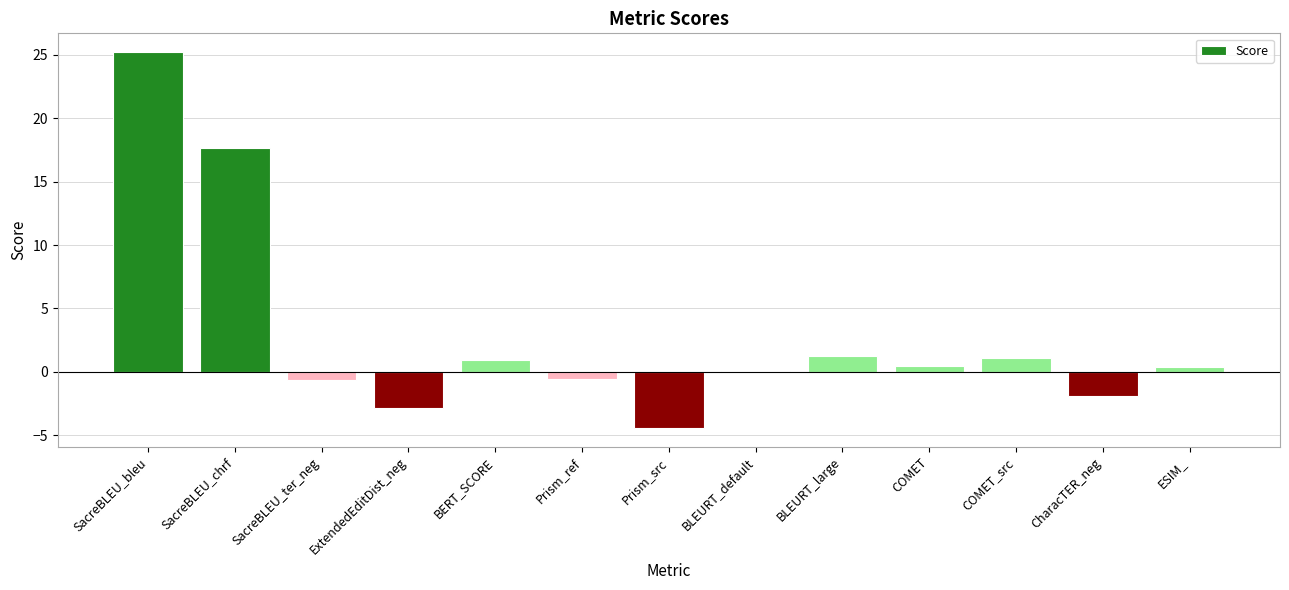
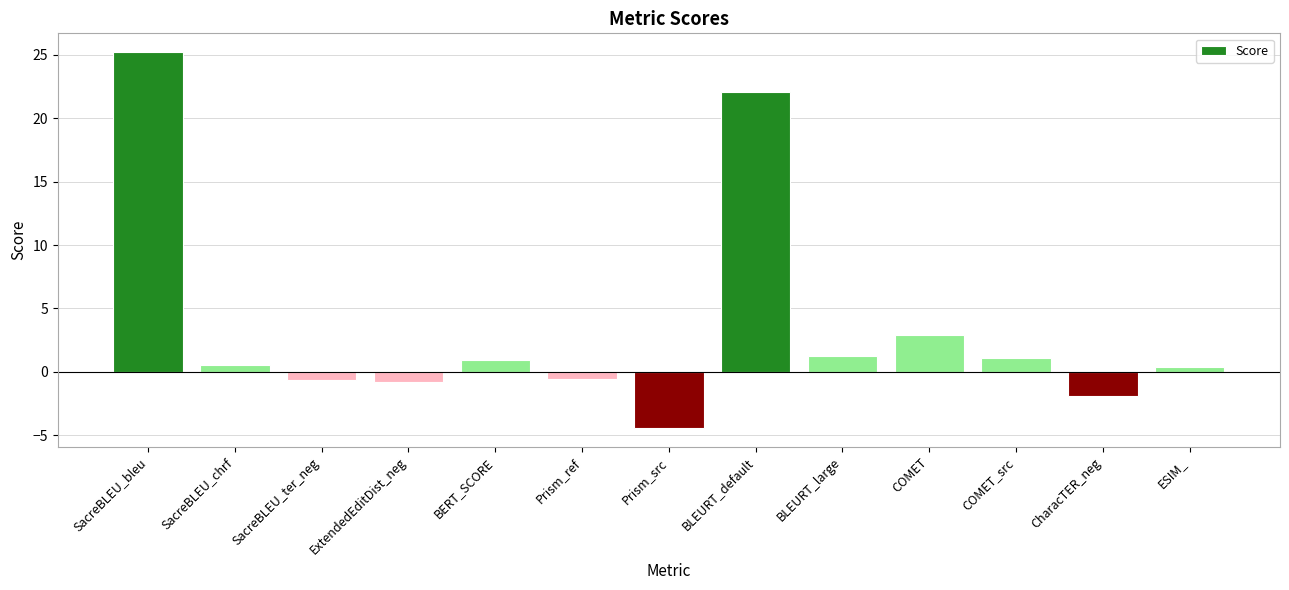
  {
    "SacreBLEU_bleu": 25.2,
-   "SacreBLEU_chrf": 17.6,
+   "SacreBLEU_chrf": 0.5,
    "SacreBLEU_ter_neg": -0.7,
-   "ExtendedEditDist_neg": -2.8,
+   "ExtendedEditDist_neg": -0.8,
    "BERT_SCORE": 0.9,
    "Prism_ref": -0.5,
    "Prism_src": -4.4,
-   "BLEURT_default": 0.1,
+   "BLEURT_default": 22.1,
    "BLEURT_large": 1.3,
-   "COMET": 0.5,
+   "COMET": 2.9,
    "COMET_src": 1.1,
    "CharacTER_neg": -1.9,
    "ESIM_": 0.4
  }
